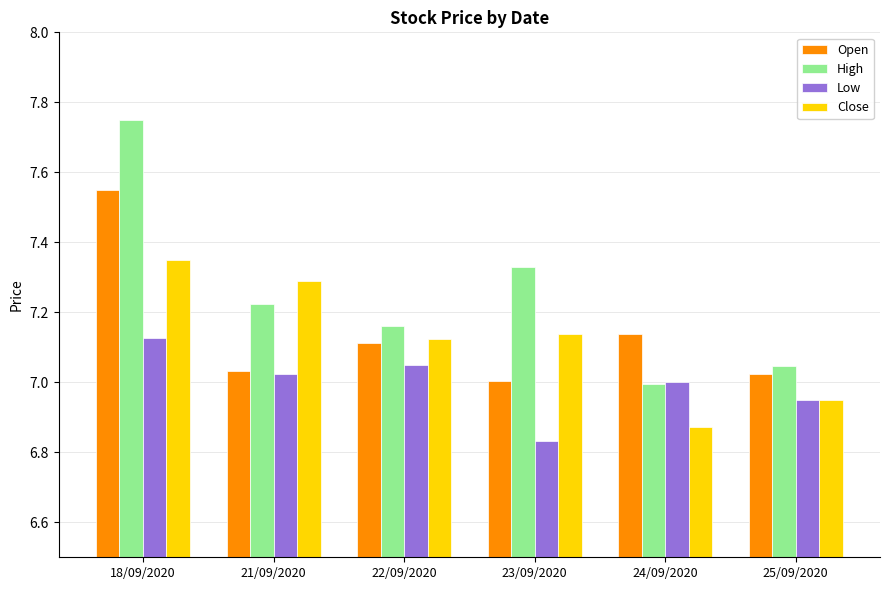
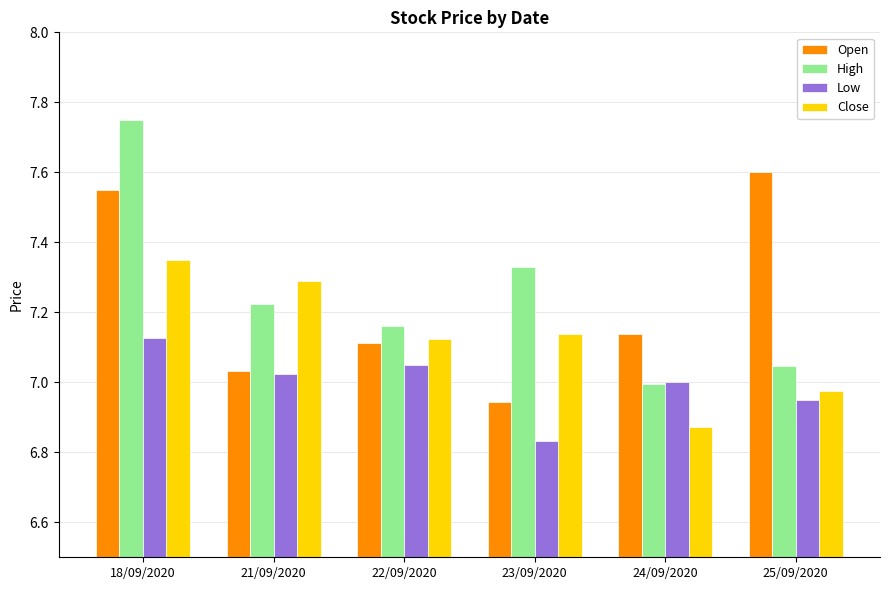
  {
    "Open": {
      "18/09/2020": 7.55,
      "21/09/2020": 7.03,
      "22/09/2020": 7.11,
-     "23/09/2020": 7.00,
+     "23/09/2020": 6.94,
      "24/09/2020": 7.14,
-     "25/09/2020": 7.03
+     "25/09/2020": 7.60
    },
    "High": {
      "18/09/2020": 7.75,
      "21/09/2020": 7.22,
      "22/09/2020": 7.16,
      "23/09/2020": 7.33,
      "24/09/2020": 7.00,
      "25/09/2020": 7.05
    },
    "Low": {
      "18/09/2020": 7.13,
      "21/09/2020": 7.03,
      "22/09/2020": 7.05,
      "23/09/2020": 6.83,
      "24/09/2020": 7.00,
      "25/09/2020": 6.95
    },
    "Close": {
      "18/09/2020": 7.35,
      "21/09/2020": 7.29,
      "22/09/2020": 7.12,
      "23/09/2020": 7.14,
      "24/09/2020": 6.87,
-     "25/09/2020": 6.95
+     "25/09/2020": 6.97
    }
  }
